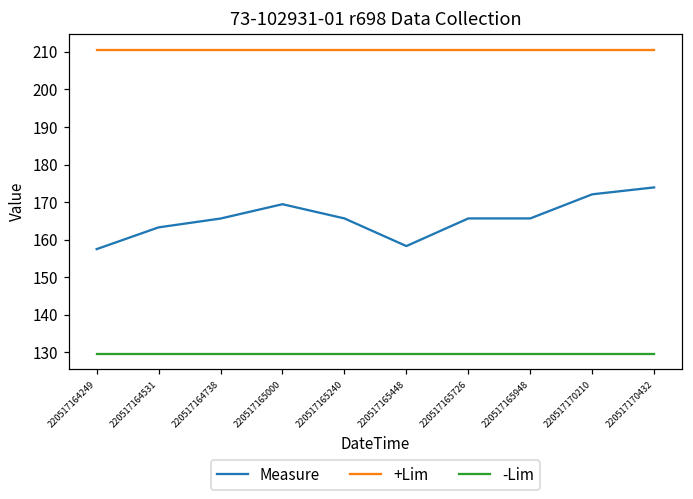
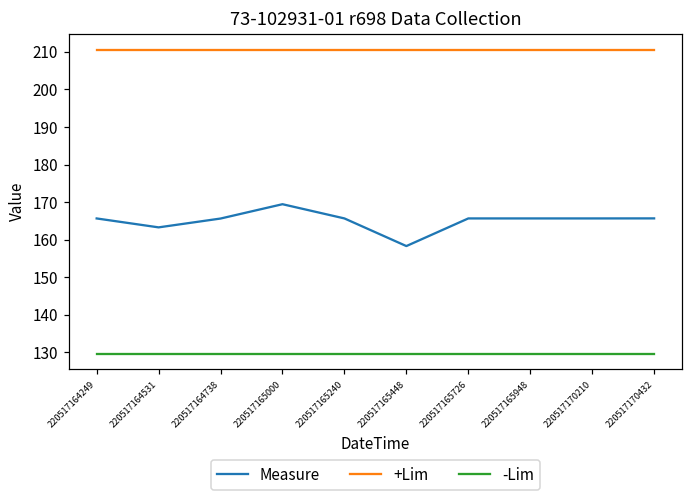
  {
    "Measure": {
-     "220517164249": 157,
+     "220517164249": 166,
      "220517164531": 163,
      "220517164738": 166,
      "220517165000": 169,
      "220517165240": 166,
      "220517165448": 158,
      "220517165726": 166,
      "220517165948": 166,
-     "220517170210": 172,
-     "220517170432": 174
+     "220517170210": 166,
+     "220517170432": 166
    },
    "+Lim": {
      "220517164249": 211,
      "220517164531": 211,
      "220517164738": 211,
      "220517165000": 211,
      "220517165240": 211,
      "220517165448": 211,
      "220517165726": 211,
      "220517165948": 211,
      "220517170210": 211,
      "220517170432": 211
    },
    "-Lim": {
      "220517164249": 130,
      "220517164531": 130,
      "220517164738": 130,
      "220517165000": 130,
      "220517165240": 130,
      "220517165448": 130,
      "220517165726": 130,
      "220517165948": 130,
      "220517170210": 130,
      "220517170432": 130
    }
  }
